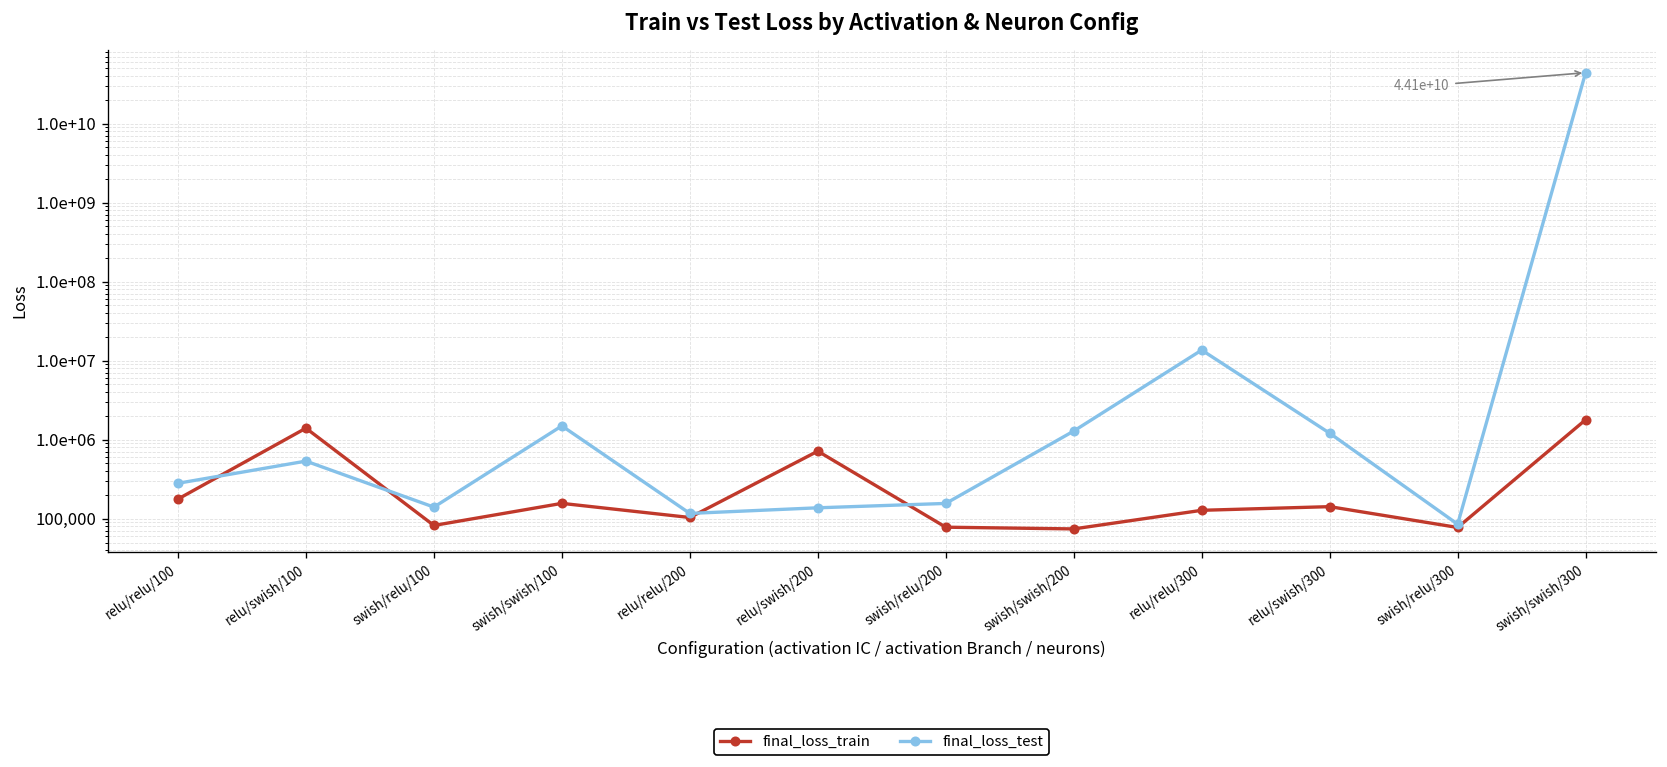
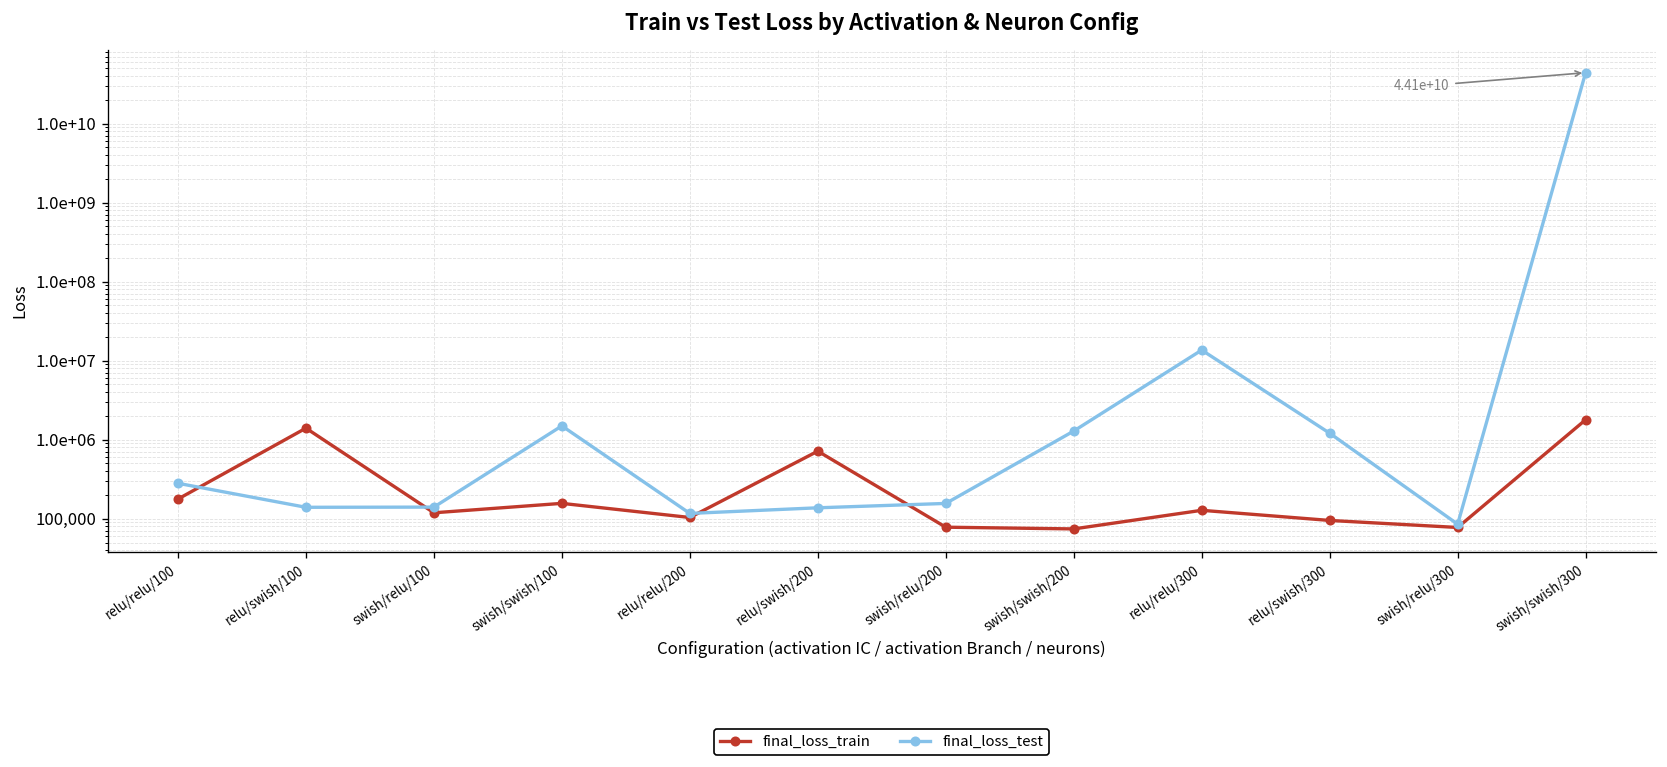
  {
    "final_loss_train": {
      "relu/relu/100": "180,000",
      "relu/swish/100": "1,400,000",
-     "swish/relu/100": "80,000",
+     "swish/relu/100": "120,000",
      "swish/swish/100": "160,000",
      "relu/relu/200": "100,000",
      "relu/swish/200": "700,000",
      "swish/relu/200": "80,000",
      "swish/swish/200": "70,000",
      "relu/relu/300": "130,000",
-     "relu/swish/300": "140,000",
+     "relu/swish/300": "100,000",
      "swish/relu/300": "80,000",
      "swish/swish/300": "1,800,000"
    },
    "final_loss_test": {
      "relu/relu/100": "280,000",
-     "relu/swish/100": "500,000",
+     "relu/swish/100": "140,000",
      "swish/relu/100": "140,000",
      "swish/swish/100": "1,500,000",
      "relu/relu/200": "120,000",
      "relu/swish/200": "140,000",
      "swish/relu/200": "160,000",
      "swish/swish/200": "1,300,000",
      "relu/relu/300": "14,000,000",
      "relu/swish/300": "1,200,000",
      "swish/relu/300": "90,000"
    }
  }
